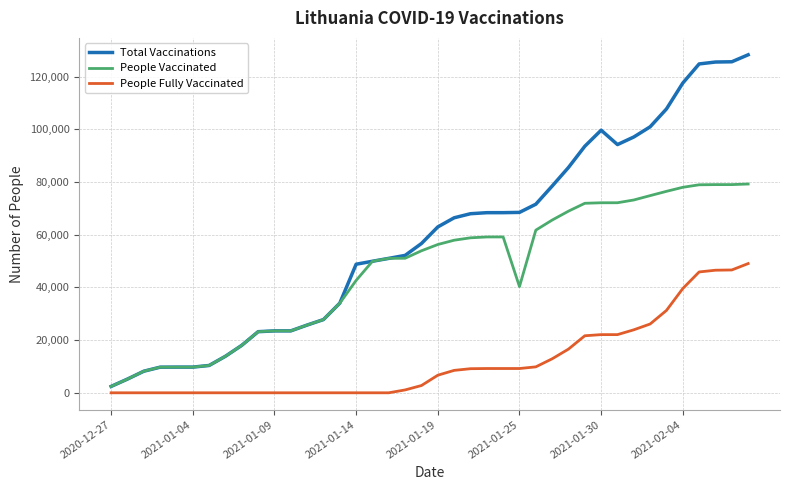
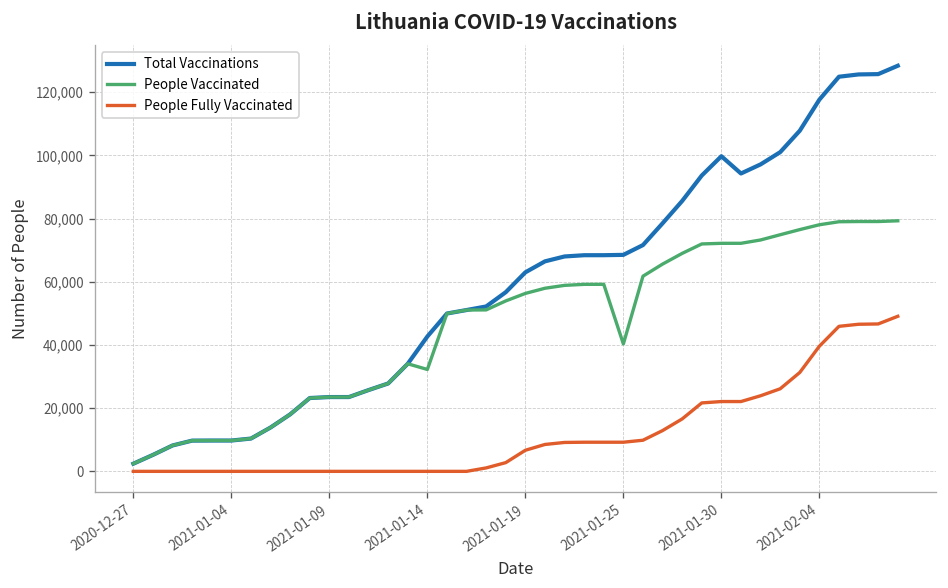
  {
    "Total Vaccinations": {
-     "2021-01-14": "49,000",
+     "2021-01-14": "43,000",
      "2021-01-19": "63,000",
      "2021-01-25": "68,000",
      "2021-01-30": "100,000",
      "2021-02-04": "118,000"
    },
    "People Vaccinated": {
-     "2021-01-14": "43,000",
+     "2021-01-14": "32,000",
      "2021-01-19": "56,000",
      "2021-01-25": "40,000",
      "2021-01-30": "72,000",
      "2021-02-04": "78,000"
    },
    "People Fully Vaccinated": {
      "2020-12-27": "0",
      "2021-01-04": "0",
      "2021-01-09": "0",
      "2021-01-14": "0",
      "2021-01-19": "7,000",
      "2021-01-25": "9,000",
      "2021-01-30": "22,000",
      "2021-02-04": "40,000"
    }
  }
